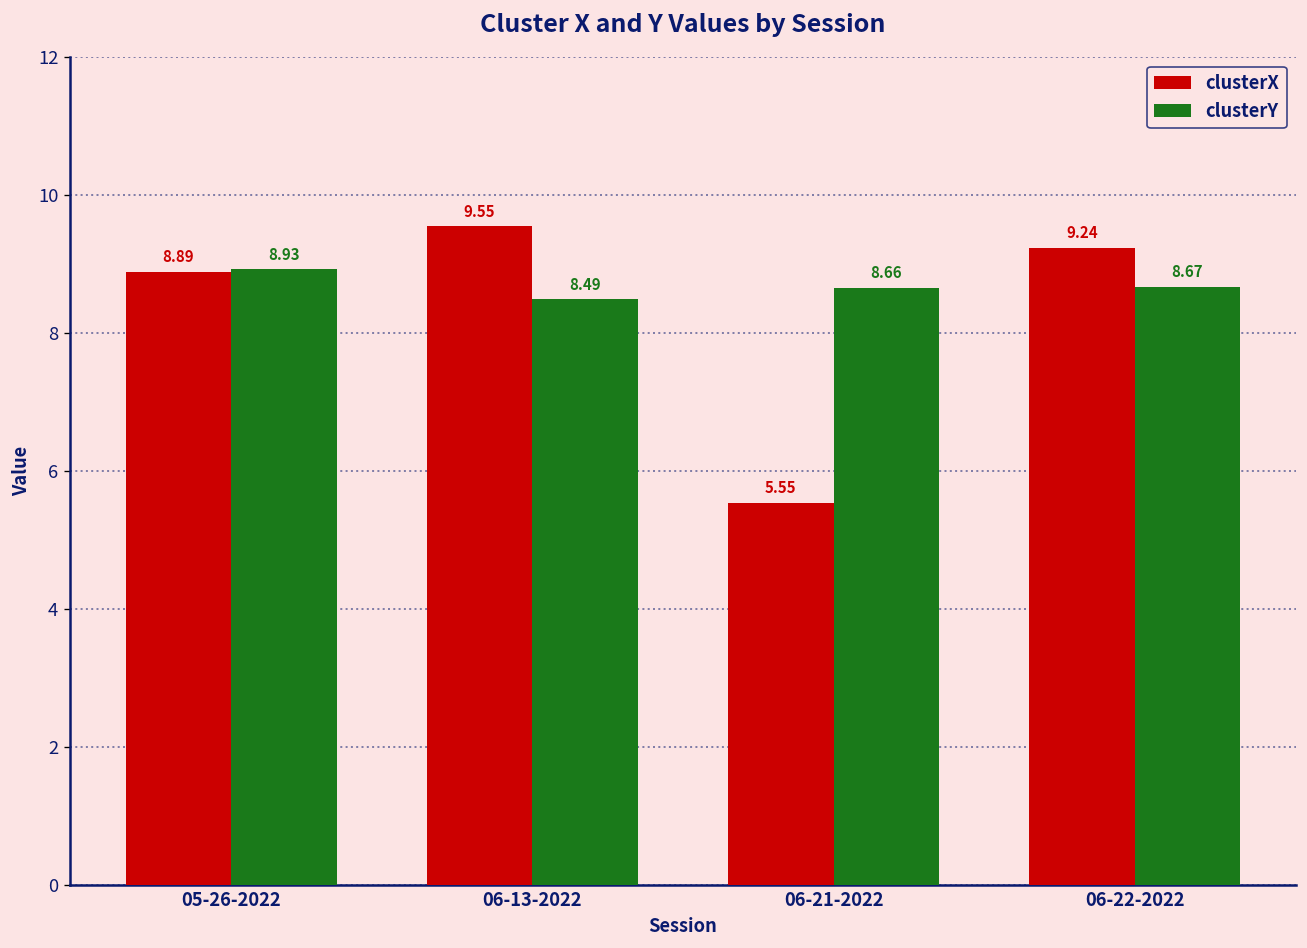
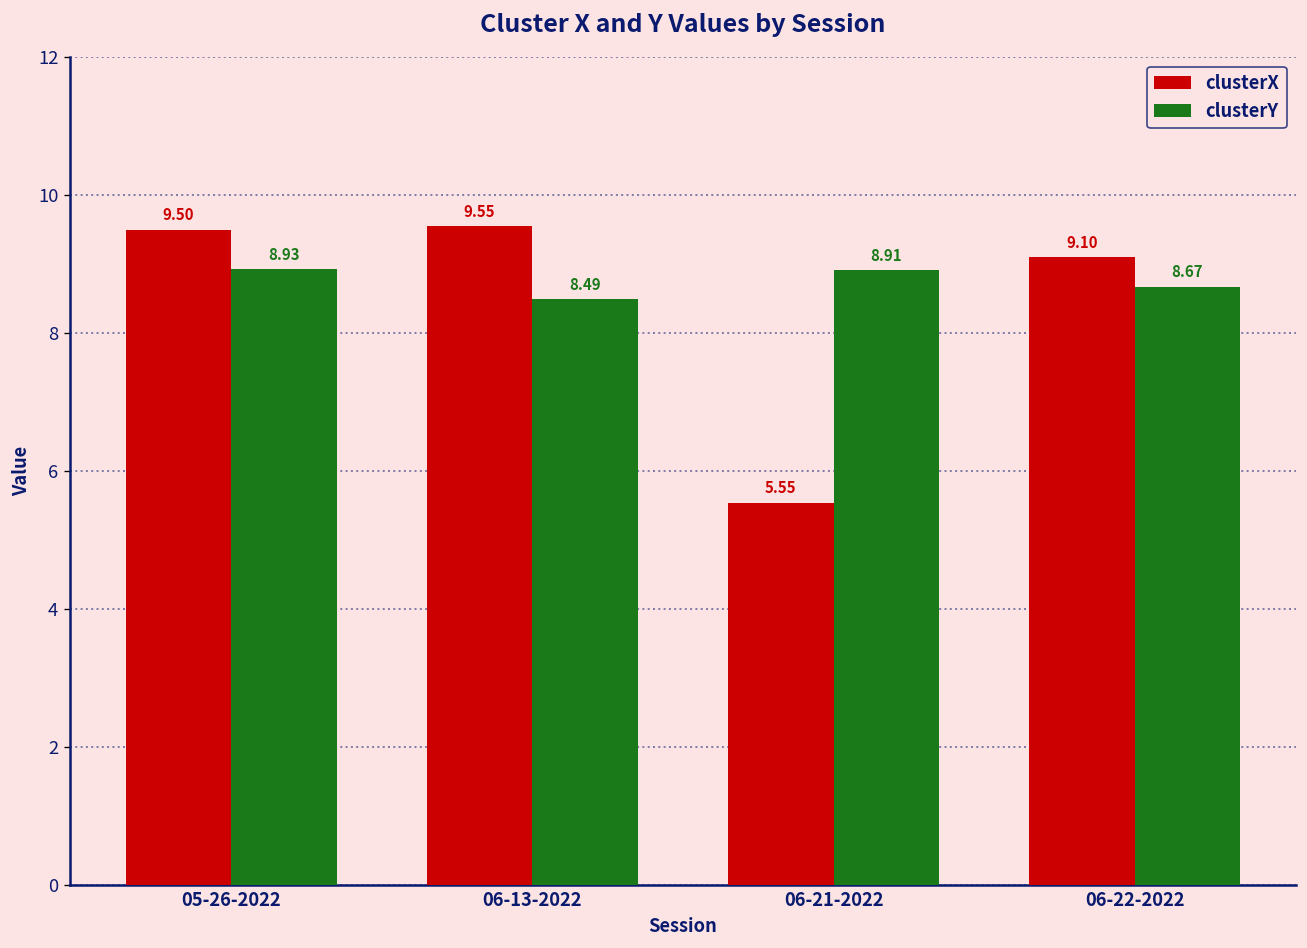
  {
    "clusterX": {
-     "05-26-2022": 8.89,
+     "05-26-2022": 9.50,
      "06-13-2022": 9.55,
      "06-21-2022": 5.55,
-     "06-22-2022": 9.24
+     "06-22-2022": 9.10
    },
    "clusterY": {
      "05-26-2022": 8.93,
      "06-13-2022": 8.49,
-     "06-21-2022": 8.66,
+     "06-21-2022": 8.91,
      "06-22-2022": 8.67
    }
  }
